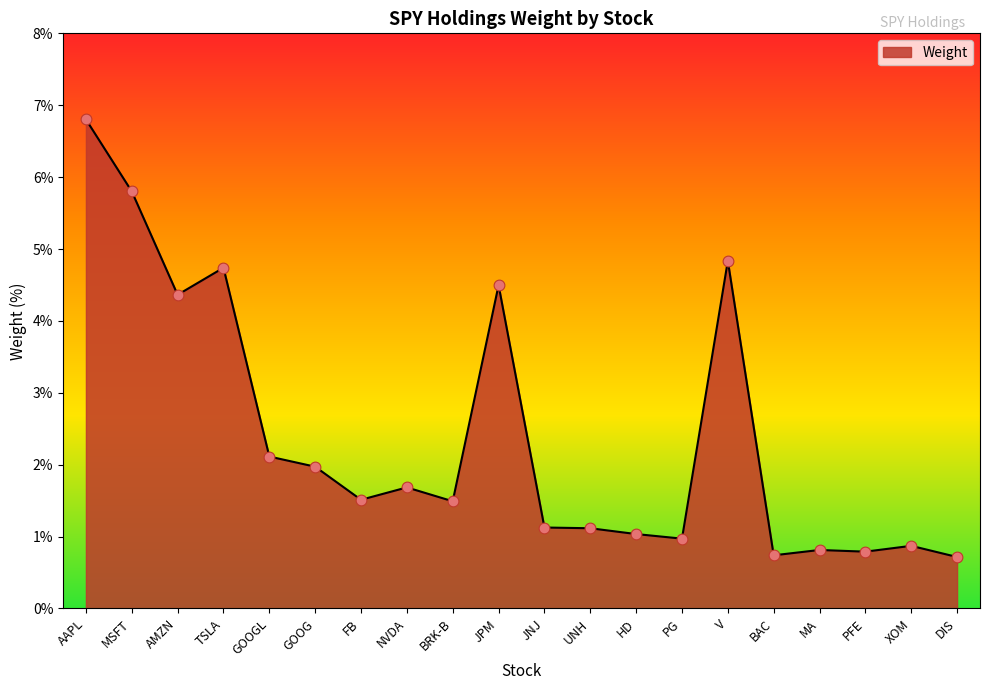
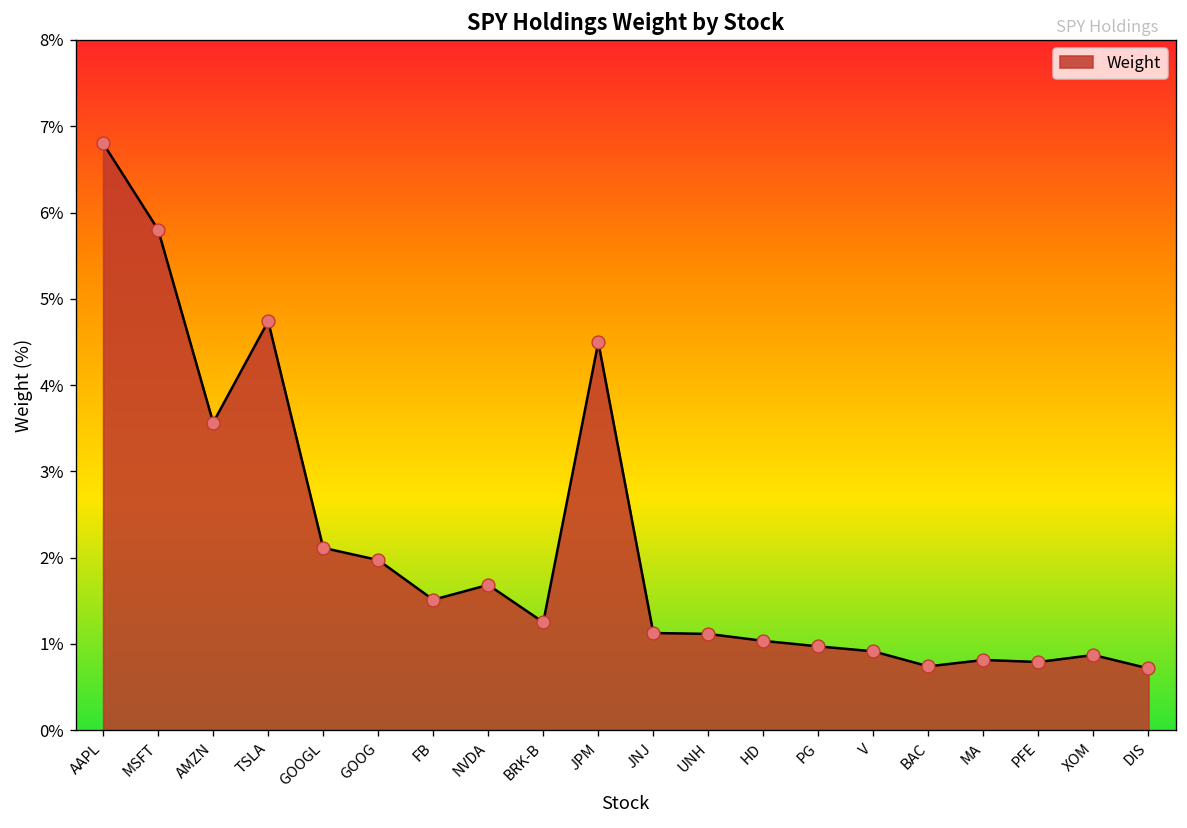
  {
    "AAPL": "6.8%",
    "MSFT": "5.8%",
-   "AMZN": "4.4%",
+   "AMZN": "3.6%",
    "TSLA": "4.7%",
    "GOOGL": "2.1%",
    "GOOG": "2.0%",
    "FB": "1.5%",
    "NVDA": "1.7%",
-   "BRK-B": "1.5%",
+   "BRK-B": "1.3%",
    "JPM": "4.5%",
    "JNJ": "1.1%",
    "UNH": "1.1%",
    "HD": "1.0%",
    "PG": "1.0%",
-   "V": "4.8%",
+   "V": "0.9%",
    "BAC": "0.7%",
    "MA": "0.8%",
    "PFE": "0.8%",
    "XOM": "0.9%",
    "DIS": "0.7%"
  }
